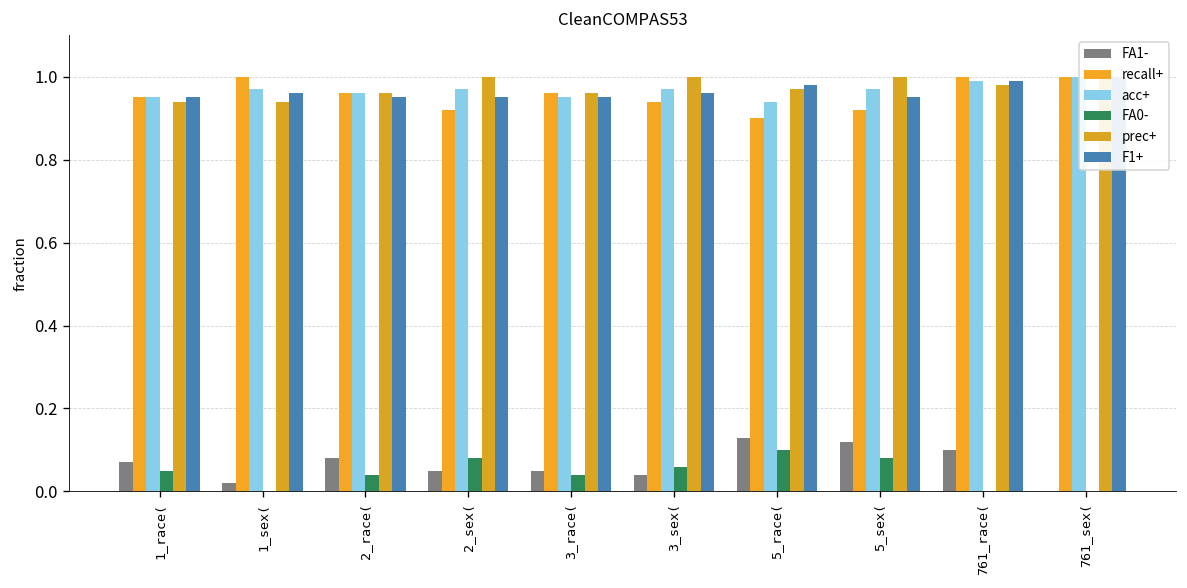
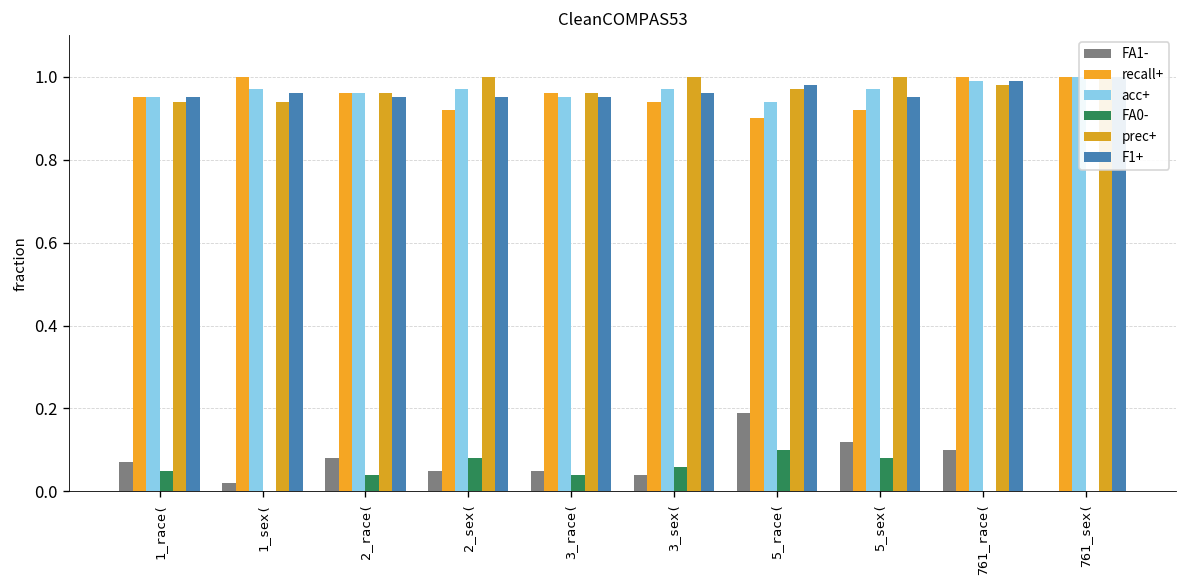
  {
    "FA1-": {
      "1_race(": 0.07,
      "1_sex(": 0.02,
      "2_race(": 0.08,
      "2_sex(": 0.05,
      "3_race(": 0.05,
      "3_sex(": 0.04,
-     "5_race(": 0.13,
+     "5_race(": 0.19,
      "5_sex(": 0.12,
      "761_race(": 0.10,
      "761_sex(": 0.00
    },
    "acc+": {
      "1_race(": 0.95,
      "1_sex(": 0.97,
      "2_race(": 0.96,
      "2_sex(": 0.97,
      "3_race(": 0.95,
      "3_sex(": 0.97,
      "5_race(": 0.94,
      "5_sex(": 0.97,
      "761_race(": 0.99,
      "761_sex(": 1.00
    },
    "FA0-": {
      "1_race(": 0.05,
      "1_sex(": 0.00,
      "2_race(": 0.04,
      "2_sex(": 0.08,
      "3_race(": 0.04,
      "3_sex(": 0.06,
      "5_race(": 0.10,
      "5_sex(": 0.08,
      "761_race(": 0.00,
      "761_sex(": 0.00
    },
    "F1+": {
      "1_race(": 0.95,
      "1_sex(": 0.96,
      "2_race(": 0.95,
      "2_sex(": 0.95,
      "3_race(": 0.95,
      "3_sex(": 0.96,
      "5_race(": 0.98,
      "5_sex(": 0.95,
      "761_race(": 0.99
    }
  }
